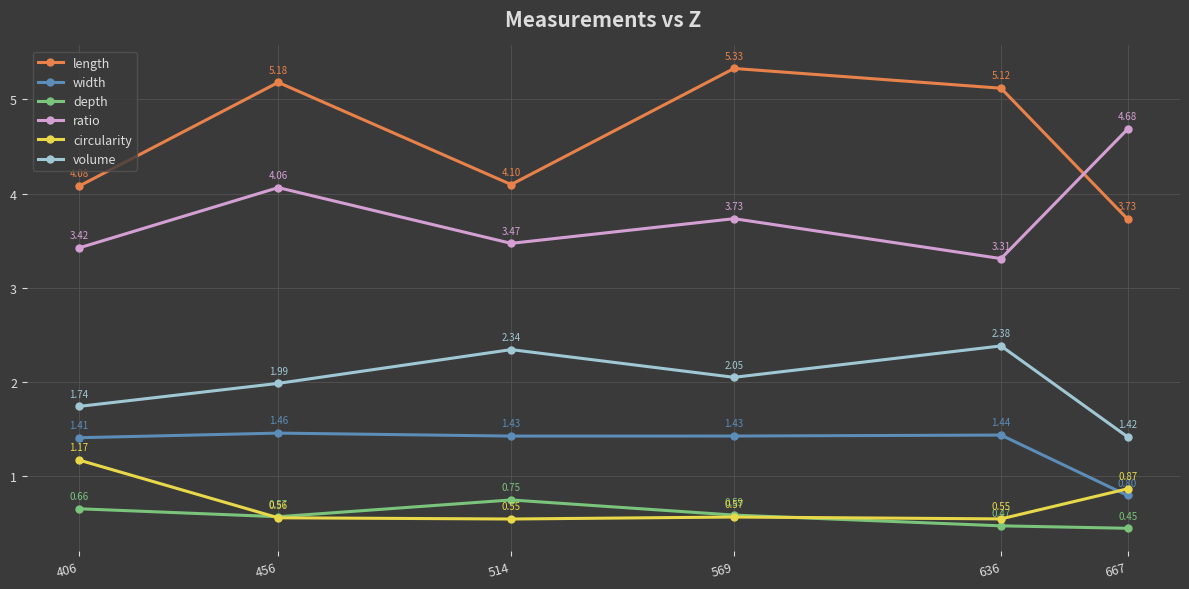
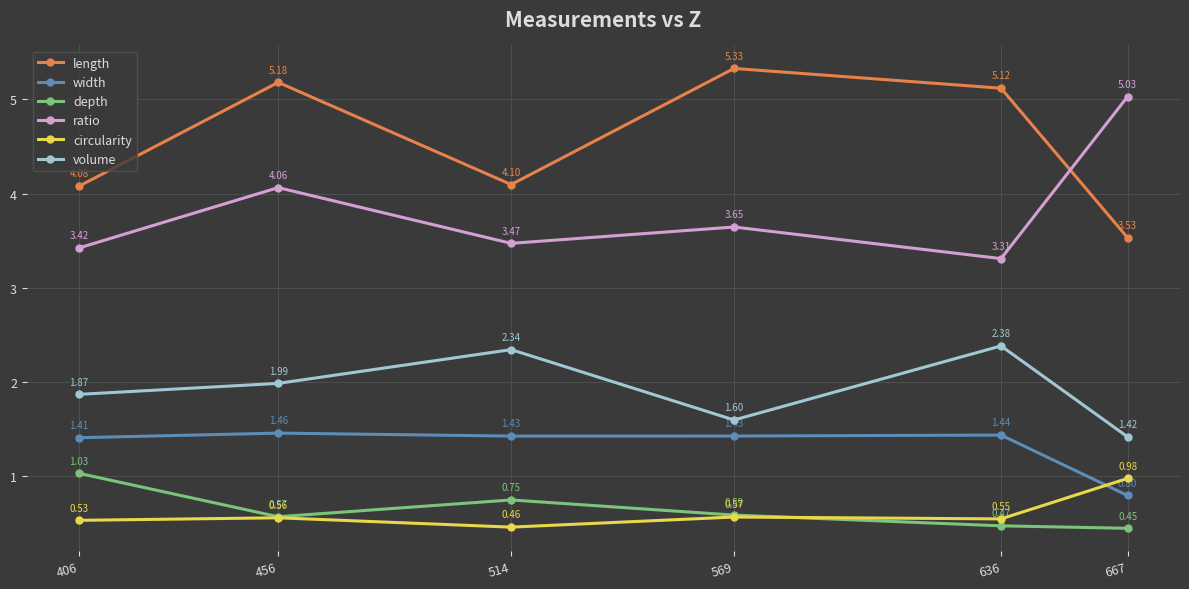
  {
    "length": {
      "456": 5.18,
      "514": 4.10,
      "569": 5.33,
      "636": 5.12,
-     "667": 3.73
+     "667": 3.53
    },
    "width": {
      "406": 1.41,
      "456": 1.46,
      "514": 1.43,
      "636": 1.44
    },
    "depth": {
-     "406": 0.66,
+     "406": 1.03,
      "514": 0.75,
      "667": 0.45
    },
    "ratio": {
      "406": 3.42,
      "456": 4.06,
      "514": 3.47,
-     "569": 3.73,
+     "569": 3.65,
      "636": 3.31,
-     "667": 4.68
+     "667": 5.03
    },
    "circularity": {
-     "406": 1.17,
-     "514": 0.55,
-     "667": 0.87
+     "406": 0.53,
+     "514": 0.46,
+     "667": 0.98
    },
    "volume": {
-     "406": 1.74,
+     "406": 1.87,
      "456": 1.99,
      "514": 2.34,
-     "569": 2.05,
+     "569": 1.60,
      "636": 2.38,
      "667": 1.42
    }
  }
